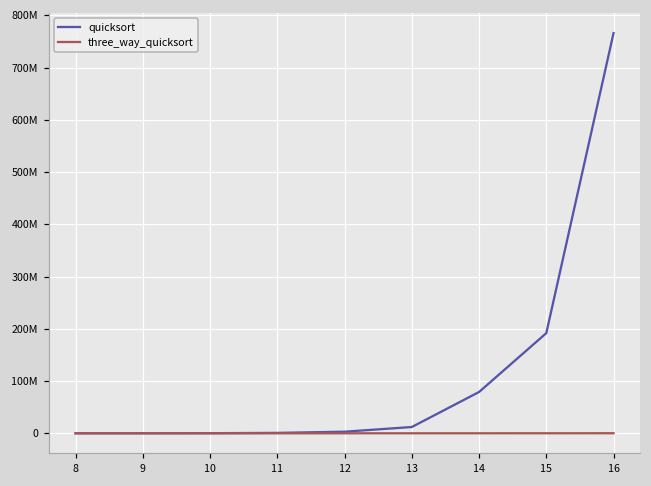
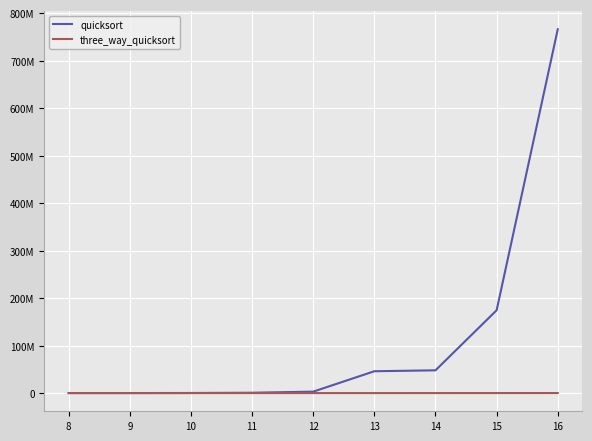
  {
    "quicksort": {
-     "13": 10000000,
-     "14": 80000000,
-     "15": 190000000,
+     "13": 50000000,
+     "14": 50000000,
+     "15": 170000000,
      "16": 770000000
    },
    "three_way_quicksort": {
      "13": 0,
      "14": 0,
      "15": 0,
      "16": 0
    }
  }
